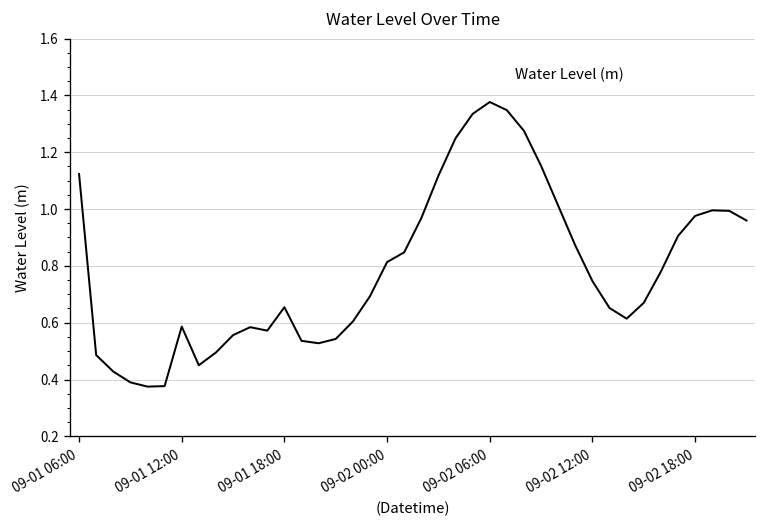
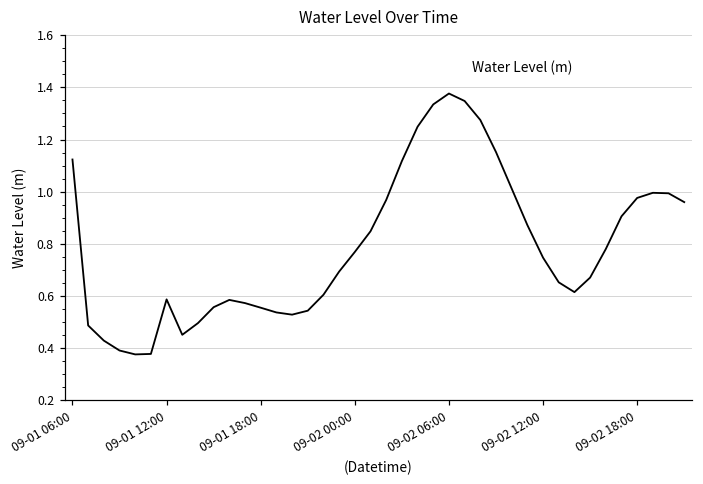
  {
    "09-01 06:00": 1.12,
    "09-01 12:00": 0.59,
-   "09-01 18:00": 0.65,
-   "09-02 00:00": 0.81,
+   "09-01 18:00": 0.55,
+   "09-02 00:00": 0.77,
    "09-02 06:00": 1.38,
    "09-02 12:00": 0.75,
    "09-02 18:00": 0.98
  }
